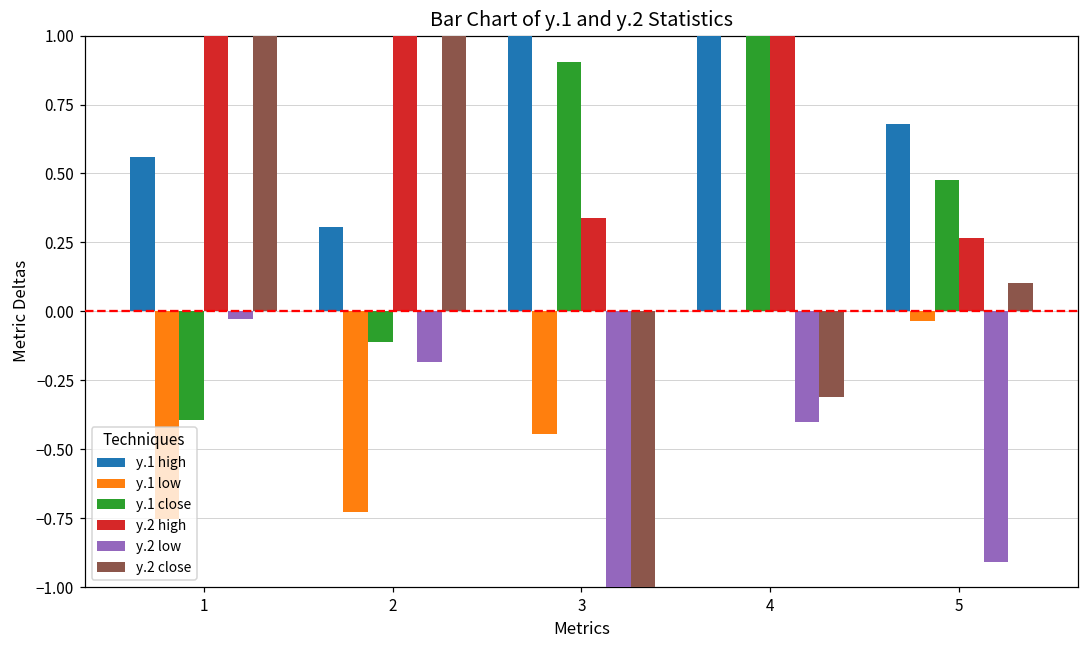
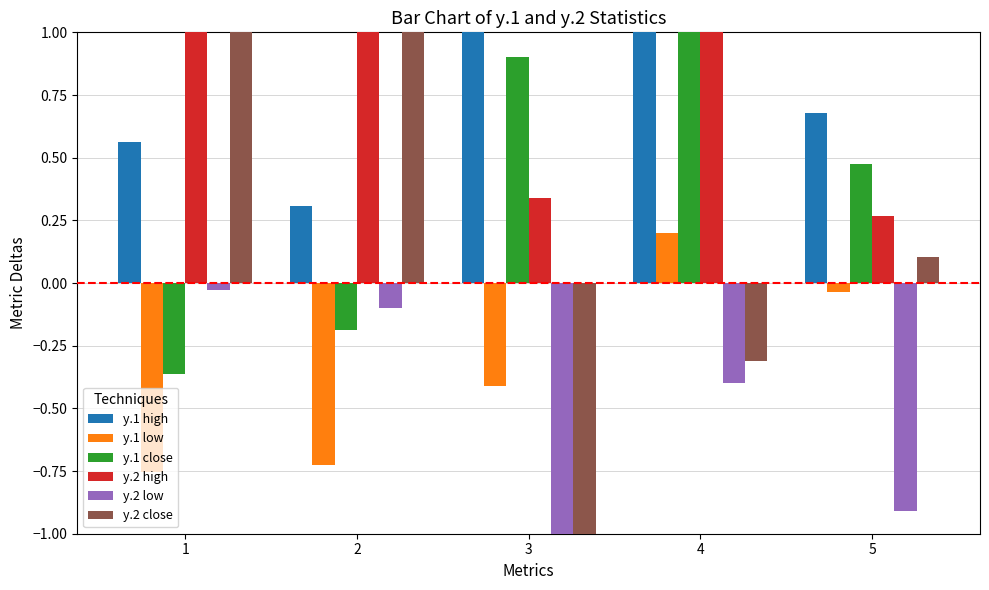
  {
    "y.1 high": {
      "1": 0.56,
      "2": 0.31,
      "5": 0.68
    },
    "y.1 low": {
      "2": -0.73,
-     "3": -0.45,
-     "4": 0.0,
+     "3": -0.41,
+     "4": 0.2,
      "5": -0.04
    },
    "y.1 close": {
-     "1": -0.39,
-     "2": -0.11,
+     "1": -0.36,
+     "2": -0.19,
      "3": 0.90,
      "5": 0.48
    },
    "y.2 high": {
      "3": 0.34,
      "4": 1.00,
      "5": 0.27
    },
    "y.2 low": {
      "1": -0.03,
-     "2": -0.18,
+     "2": -0.10,
      "4": -0.40,
      "5": -0.91
    },
    "y.2 close": {
      "4": -0.31,
      "5": 0.10
    }
  }
